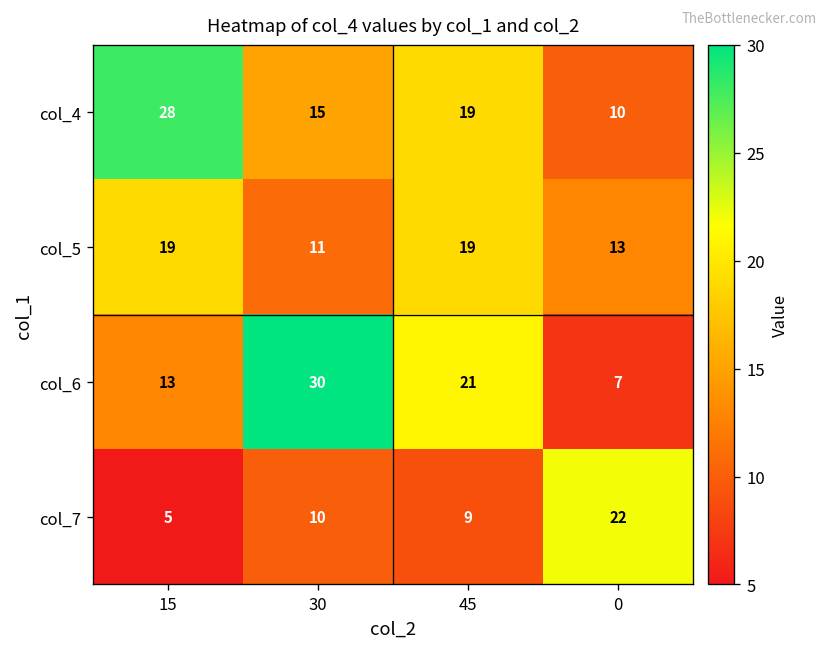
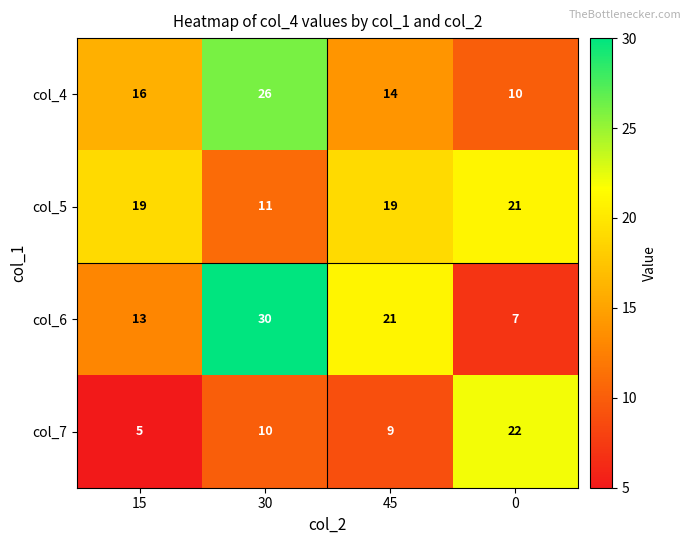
  {
    "col_4": {
-     "15": 28,
-     "30": 15,
-     "45": 19,
+     "15": 16,
+     "30": 26,
+     "45": 14,
      "0": 10
    },
    "col_5": {
      "15": 19,
      "30": 11,
      "45": 19,
-     "0": 13
+     "0": 21
    },
    "col_6": {
      "15": 13,
      "30": 30,
      "45": 21,
      "0": 7
    },
    "col_7": {
      "15": 5,
      "30": 10,
      "45": 9,
      "0": 22
    }
  }
